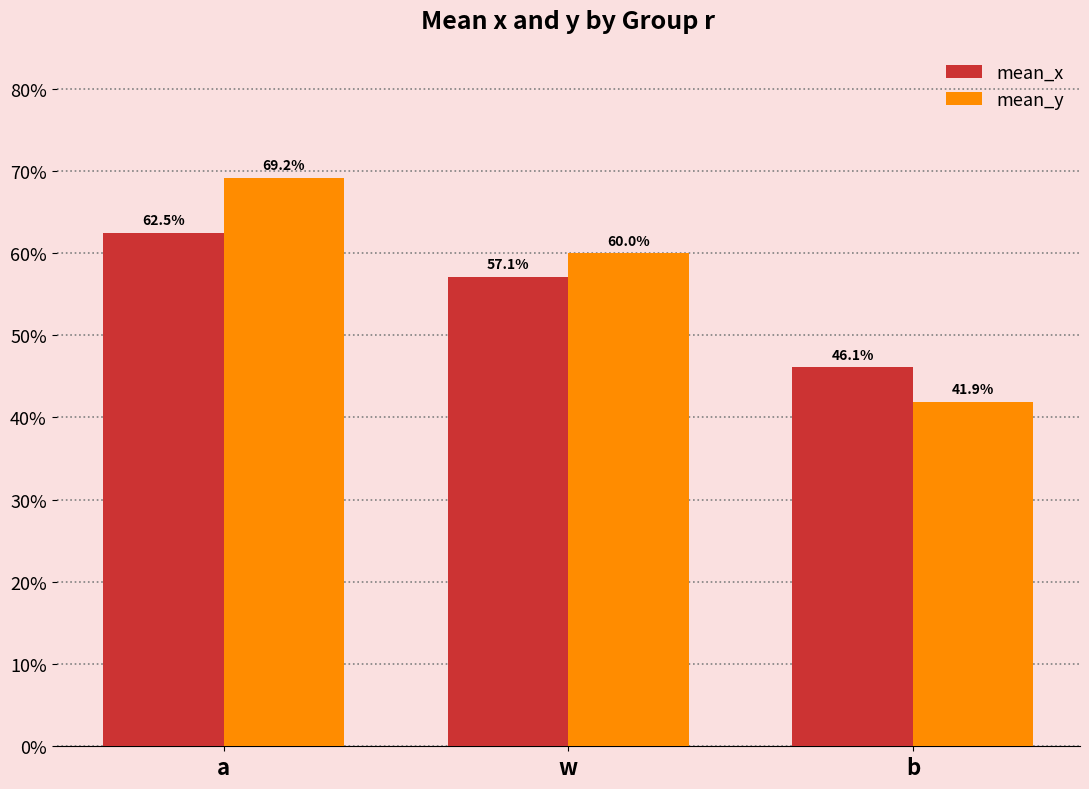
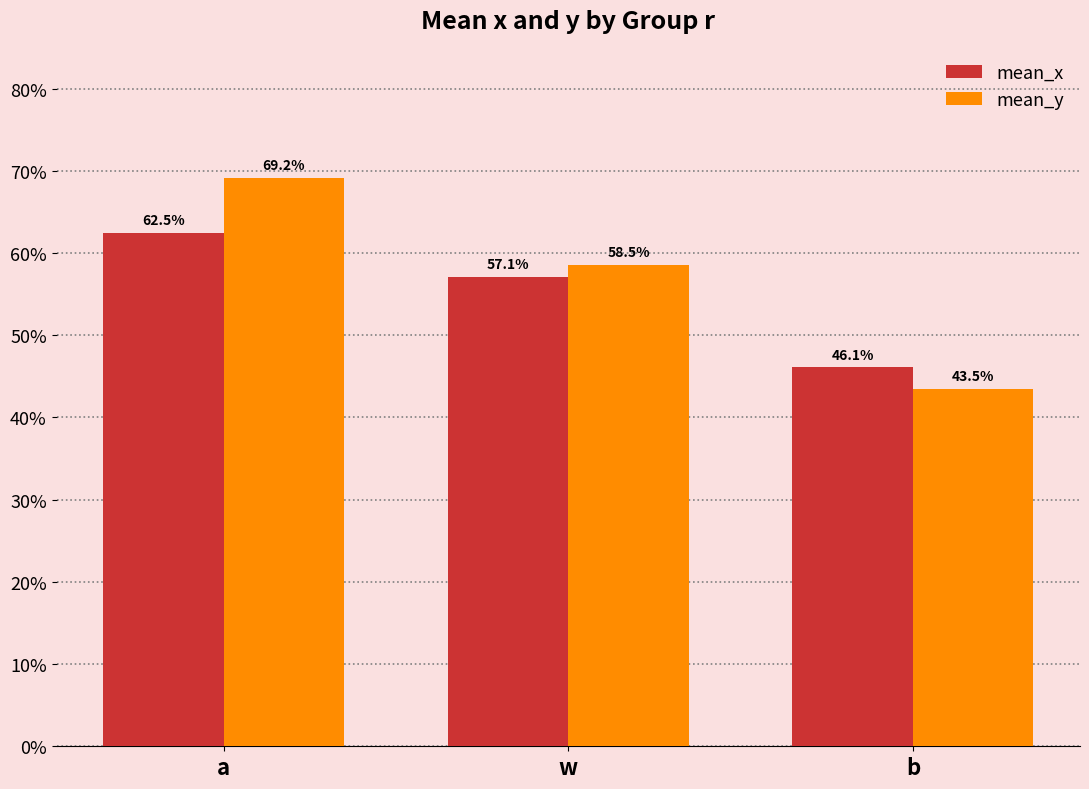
  {
    "mean_x": {
      "a": "62.5%",
      "w": "57.1%",
      "b": "46.1%"
    },
    "mean_y": {
      "a": "69.2%",
-     "w": "60.0%",
-     "b": "41.9%"
+     "w": "58.5%",
+     "b": "43.5%"
    }
  }
